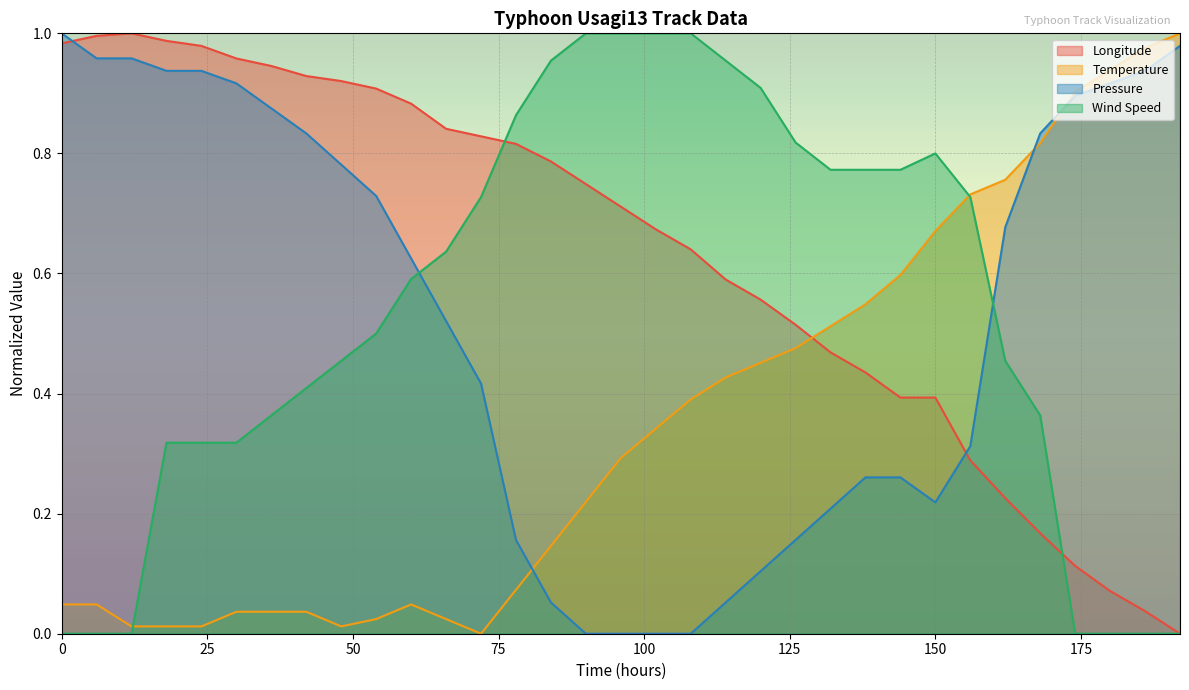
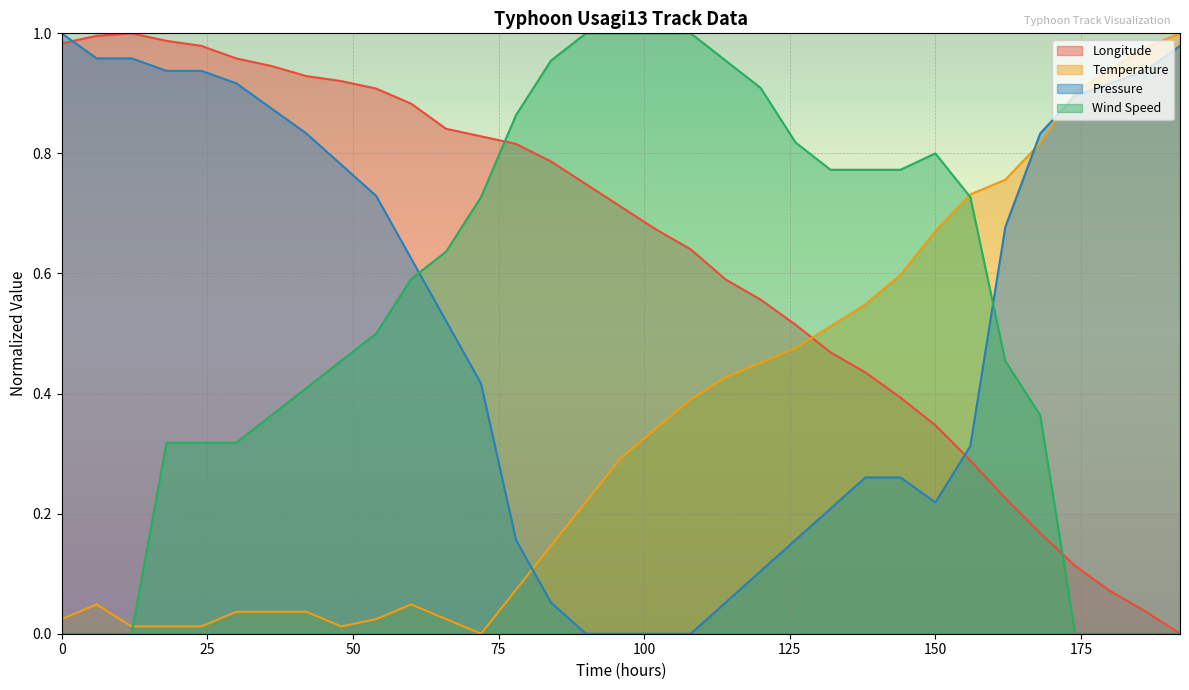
  {
    "Longitude": {
      "0": 0.98,
-     "150": 0.39
+     "150": 0.35
    },
    "Temperature": {
-     "0": 0.05,
+     "0": 0.02,
      "150": 0.67
    },
    "Pressure": {
      "0": 1.00,
      "150": 0.22
    },
    "Wind Speed": {
      "0": 0.00,
      "150": 0.80
    }
  }
